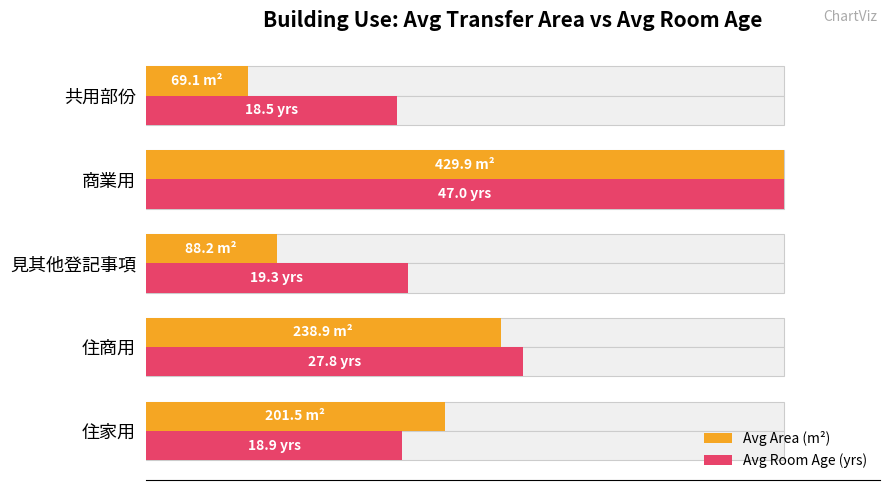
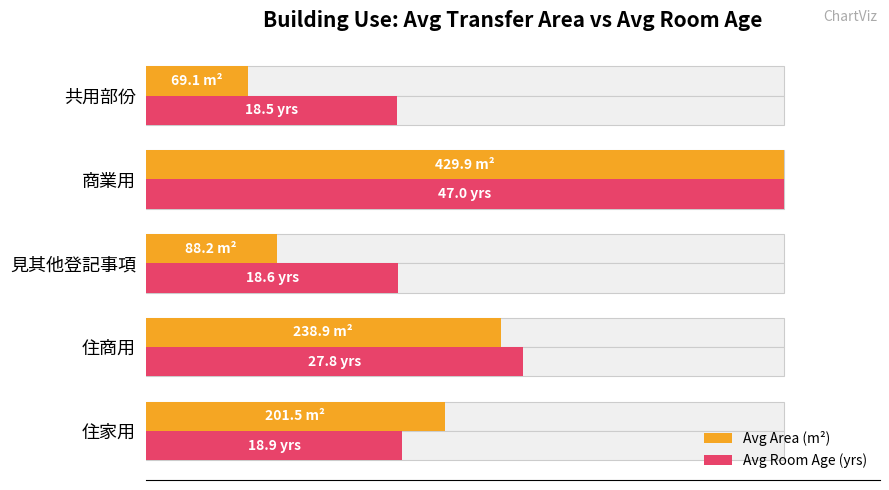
  {
    "Avg Room Age (yrs)": {
-     "見其他登記事項": 19.3
+     "見其他登記事項": 18.6
    }
  }
